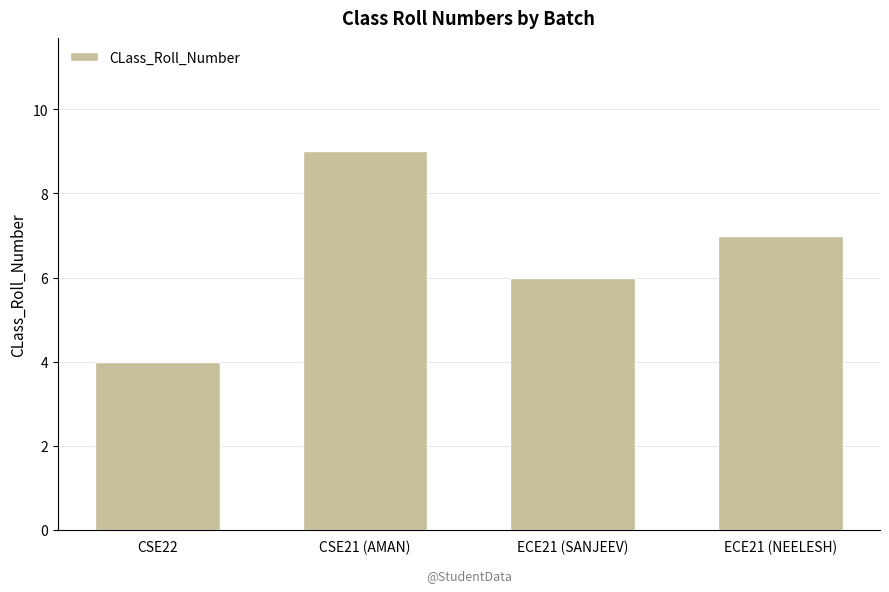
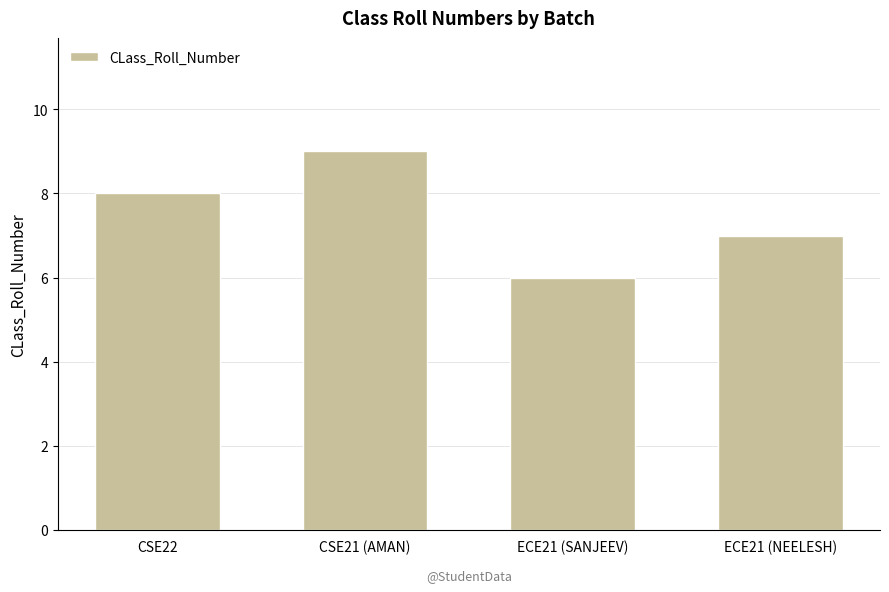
  {
-   "CSE22": 4,
+   "CSE22": 8,
    "CSE21 (AMAN)": 9,
    "ECE21 (SANJEEV)": 6,
    "ECE21 (NEELESH)": 7
  }
